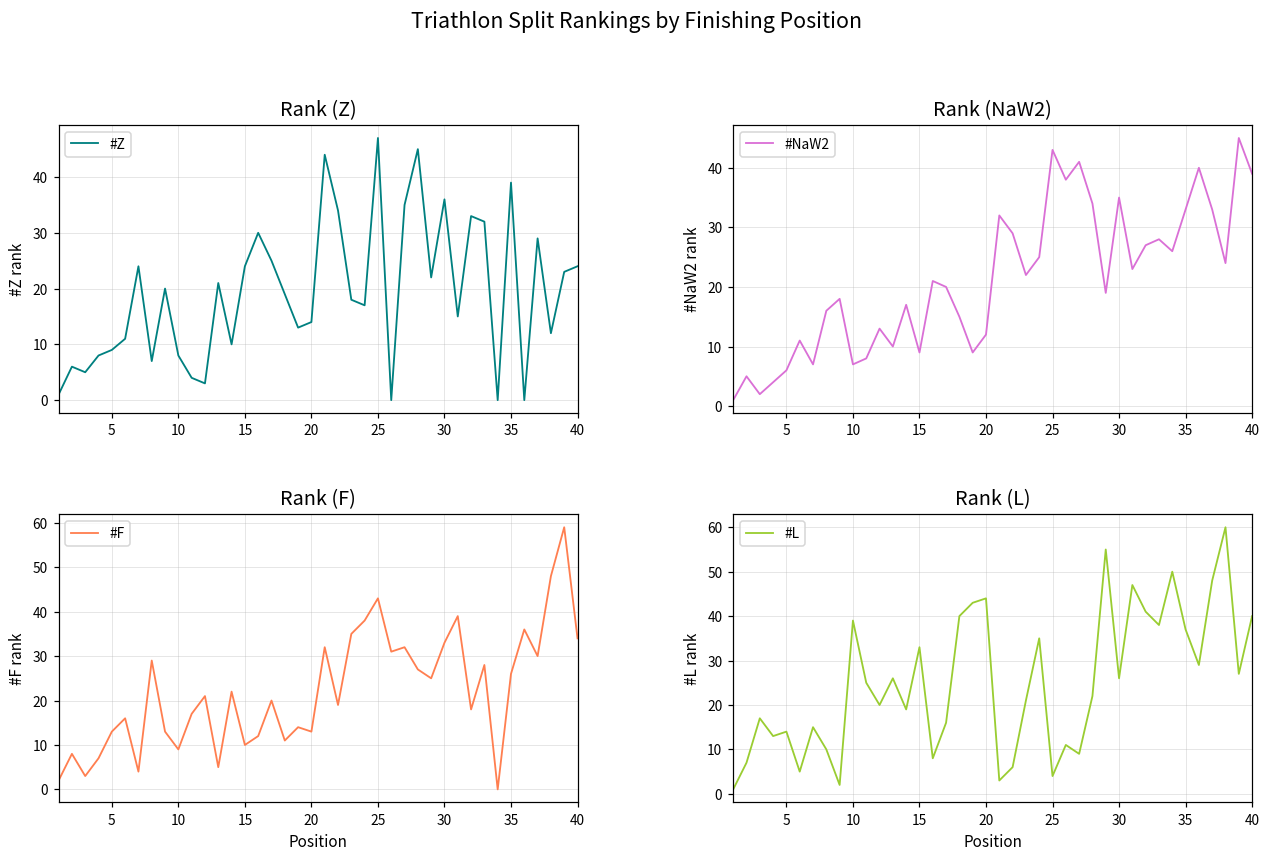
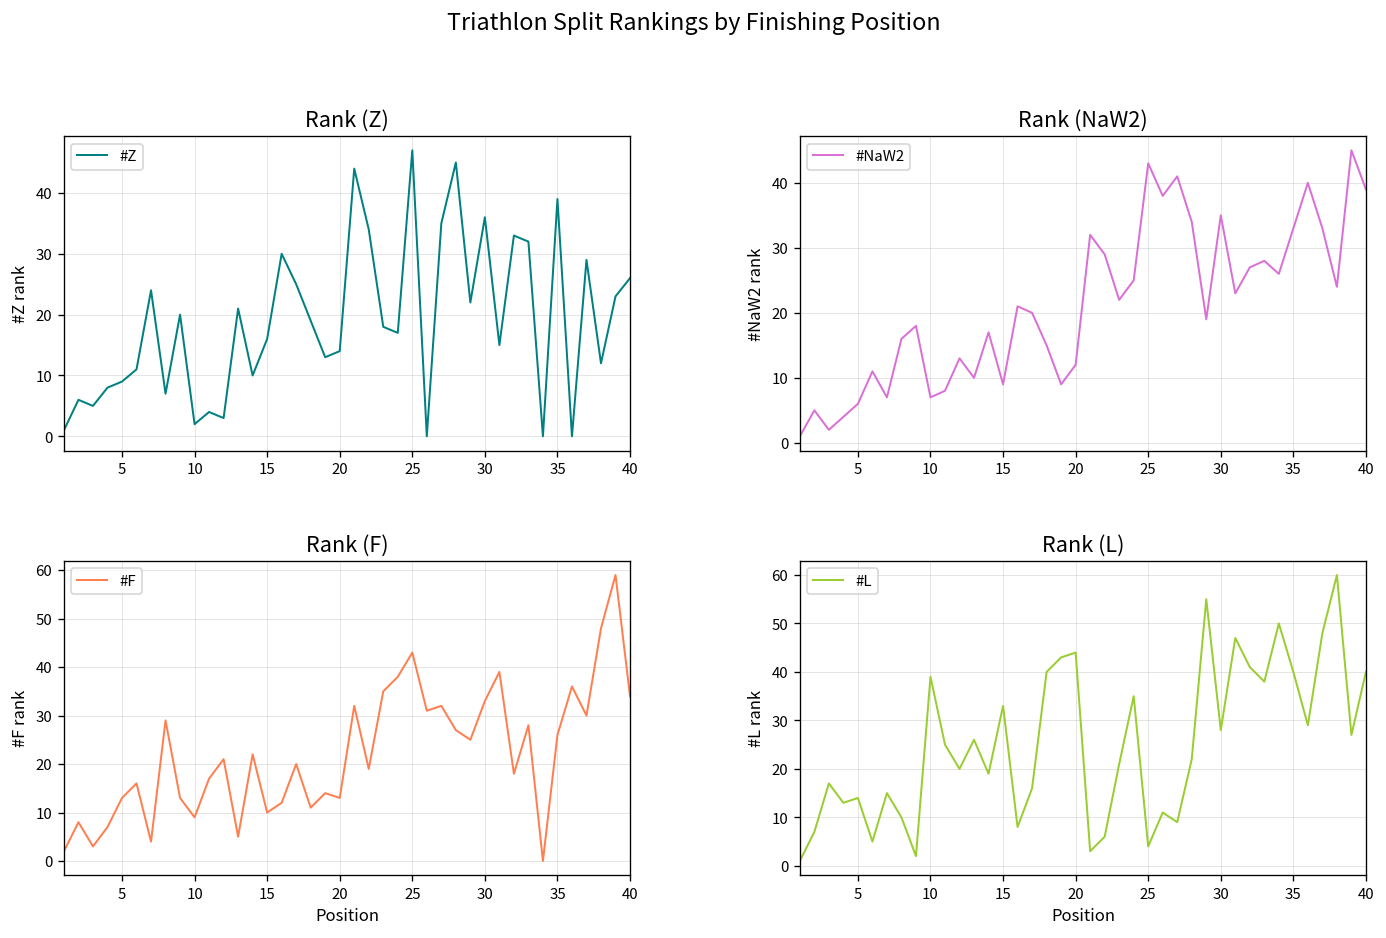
  {
    "Rank (Z)": {
      "5": 9,
-     "10": 8,
-     "15": 24,
+     "10": 2,
+     "15": 16,
      "20": 14,
      "25": 47,
      "30": 36,
      "35": 39,
-     "40": 24
+     "40": 26
    },
    "Rank (NaW2)": {
      "5": 6,
      "10": 7,
      "15": 9,
      "20": 12,
      "25": 43,
      "30": 35,
      "35": 33,
      "40": 39
    },
    "Rank (F)": {
      "5": 13,
      "10": 9,
      "15": 10,
      "20": 13,
      "25": 43,
      "30": 33,
      "35": 26,
      "40": 34
    },
    "Rank (L)": {
      "5": 14,
      "10": 39,
      "15": 33,
      "20": 44,
      "25": 4,
-     "30": 26,
-     "35": 37,
+     "30": 28,
+     "35": 40,
      "40": 40
    }
  }
